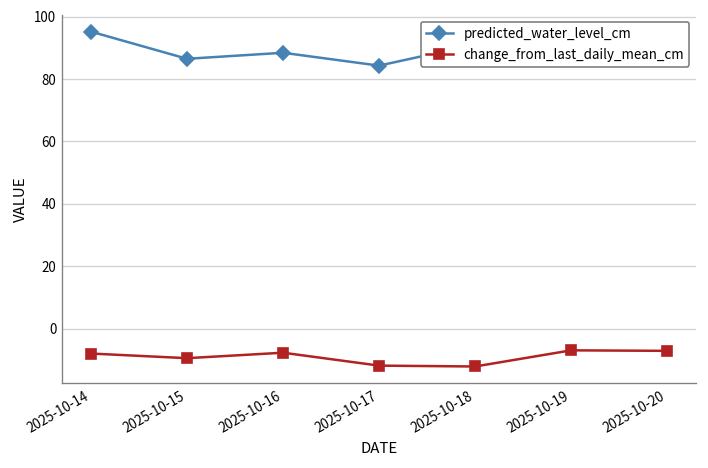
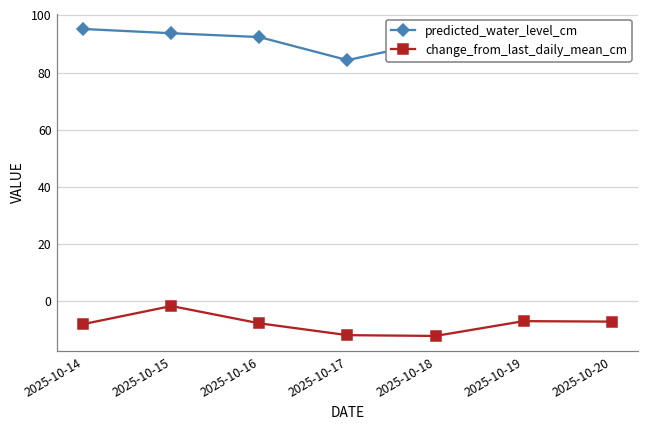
  {
    "predicted_water_level_cm": {
      "2025-10-14": 95,
-     "2025-10-15": 87,
-     "2025-10-16": 88,
+     "2025-10-15": 94,
+     "2025-10-16": 92,
      "2025-10-17": 84
    },
    "change_from_last_daily_mean_cm": {
      "2025-10-14": -8,
-     "2025-10-15": -10,
+     "2025-10-15": -2,
      "2025-10-16": -8,
      "2025-10-17": -12,
      "2025-10-18": -12,
      "2025-10-19": -7,
      "2025-10-20": -7
    }
  }
